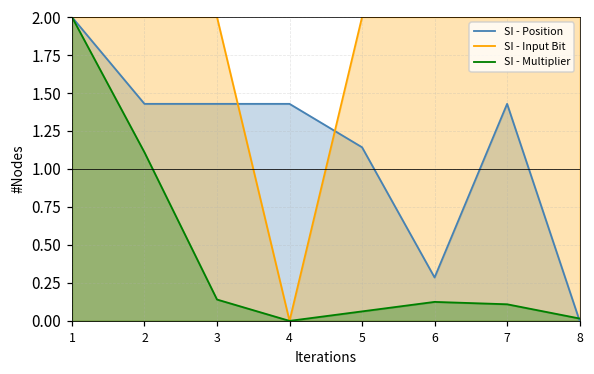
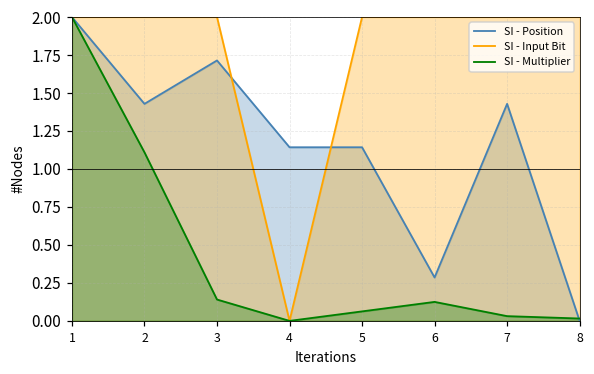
  {
    "SI - Position": {
      "2": 1.43,
-     "3": 1.43,
-     "4": 1.43,
+     "3": 1.71,
+     "4": 1.14,
      "5": 1.14,
      "6": 0.29,
      "7": 1.43
    },
    "SI - Input Bit": {
      "2": 2.00,
      "3": 2.00,
      "5": 2.00,
      "6": 2.00,
      "7": 2.00,
      "8": 2.00
    },
    "SI - Multiplier": {
      "2": 1.11,
      "3": 0.14,
      "5": 0.06,
      "6": 0.13,
-     "7": 0.11
+     "7": 0.03
    }
  }
